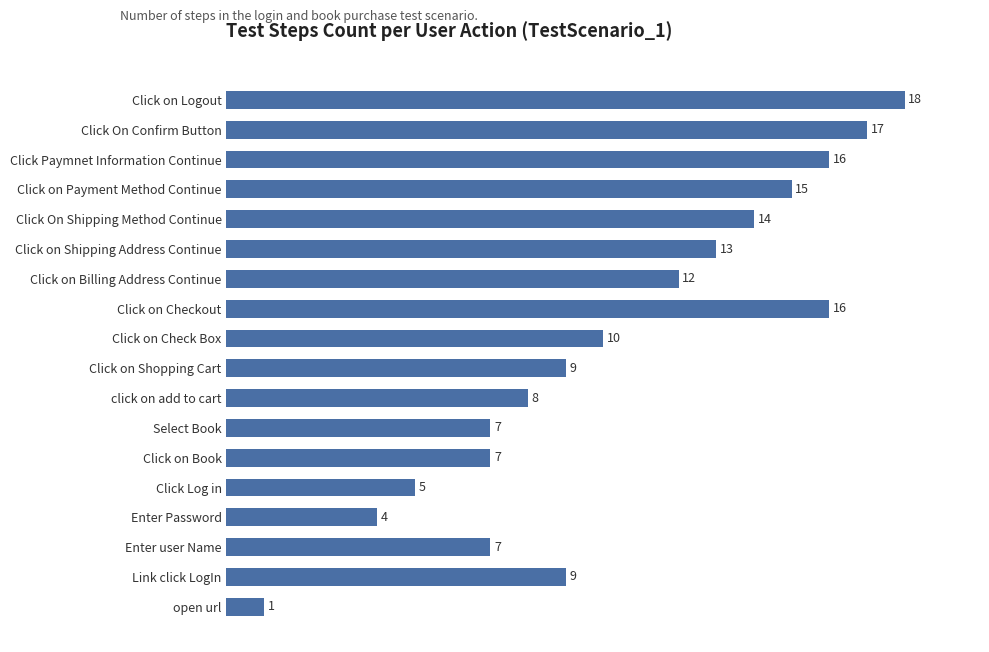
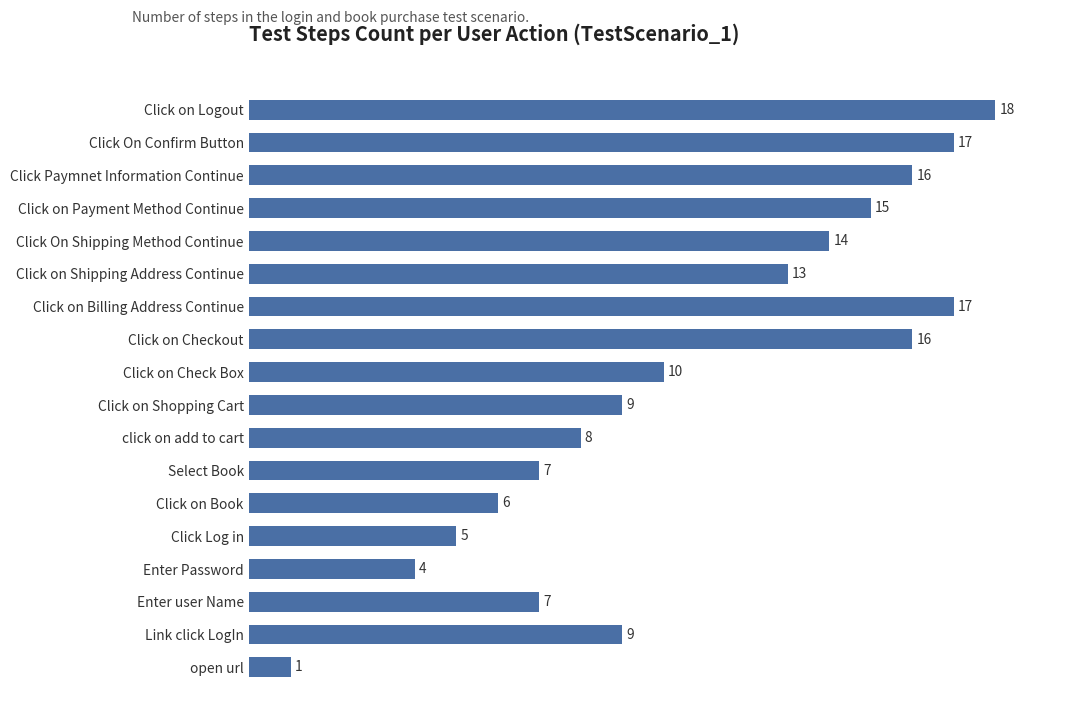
  {
    "Click on Logout": 18,
    "Click On Confirm Button": 17,
    "Click Paymnet Information Continue": 16,
    "Click on Payment Method Continue": 15,
    "Click On Shipping Method Continue": 14,
    "Click on Shipping Address Continue": 13,
-   "Click on Billing Address Continue": 12,
+   "Click on Billing Address Continue": 17,
    "Click on Checkout": 16,
    "Click on Check Box": 10,
    "Click on Shopping Cart": 9,
    "click on add to cart": 8,
    "Select Book": 7,
-   "Click on Book": 7,
+   "Click on Book": 6,
    "Click Log in": 5,
    "Enter Password": 4,
    "Enter user Name": 7,
    "Link click LogIn": 9,
    "open url": 1
  }
